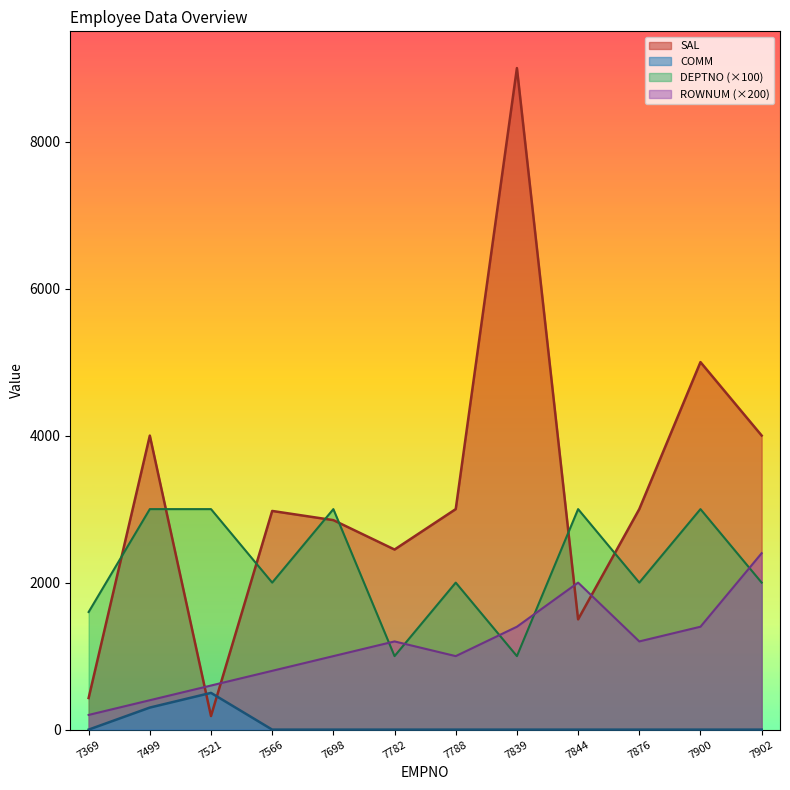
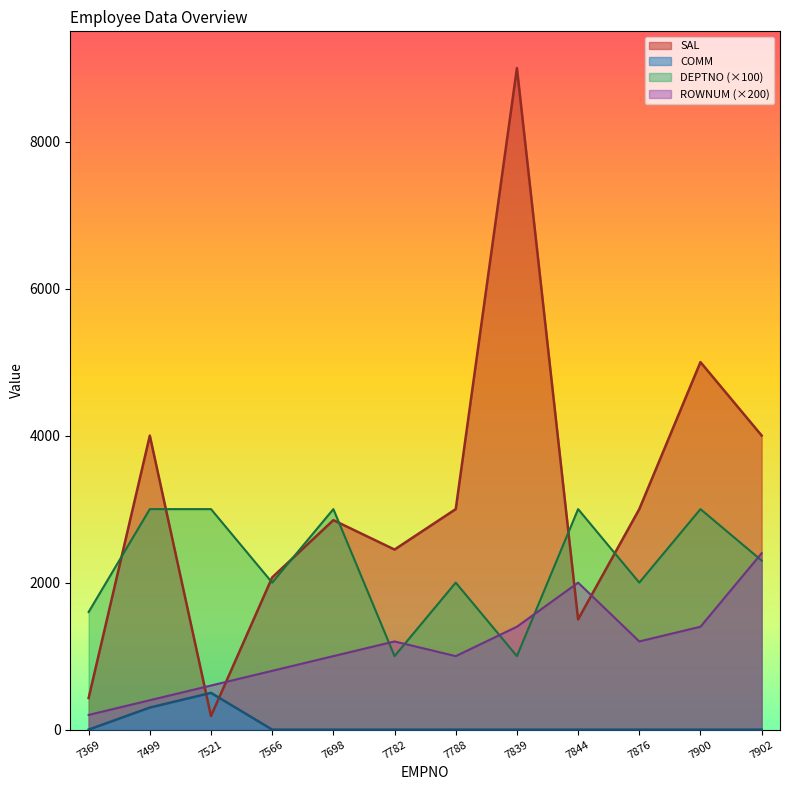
  {
    "SAL": {
      "7369": 400,
      "7499": 4000,
      "7521": 200,
-     "7566": 3000,
+     "7566": 2100,
      "7698": 2900,
      "7782": 2500,
      "7788": 3000,
      "7839": 9000,
      "7844": 1500,
      "7876": 3000,
      "7900": 5000,
      "7902": 4000
    },
    "COMM": {
      "7369": 0,
      "7499": 300,
      "7521": 500,
      "7566": 0,
      "7698": 0,
      "7782": 0,
      "7788": 0,
      "7839": 0,
      "7844": 0,
      "7876": 0,
      "7900": 0,
      "7902": 0
    },
    "DEPTNO (×100)": {
      "7369": 1600,
      "7499": 3000,
      "7521": 3000,
      "7566": 2000,
      "7698": 3000,
      "7782": 1000,
      "7788": 2000,
      "7839": 1000,
      "7844": 3000,
      "7876": 2000,
      "7900": 3000,
-     "7902": 2000
+     "7902": 2300
    },
    "ROWNUM (×200)": {
      "7369": 200,
      "7499": 400,
      "7521": 600,
      "7566": 800,
      "7698": 1000,
      "7782": 1200,
      "7788": 1000,
      "7839": 1400,
      "7844": 2000,
      "7876": 1200,
      "7900": 1400,
      "7902": 2400
    }
  }
